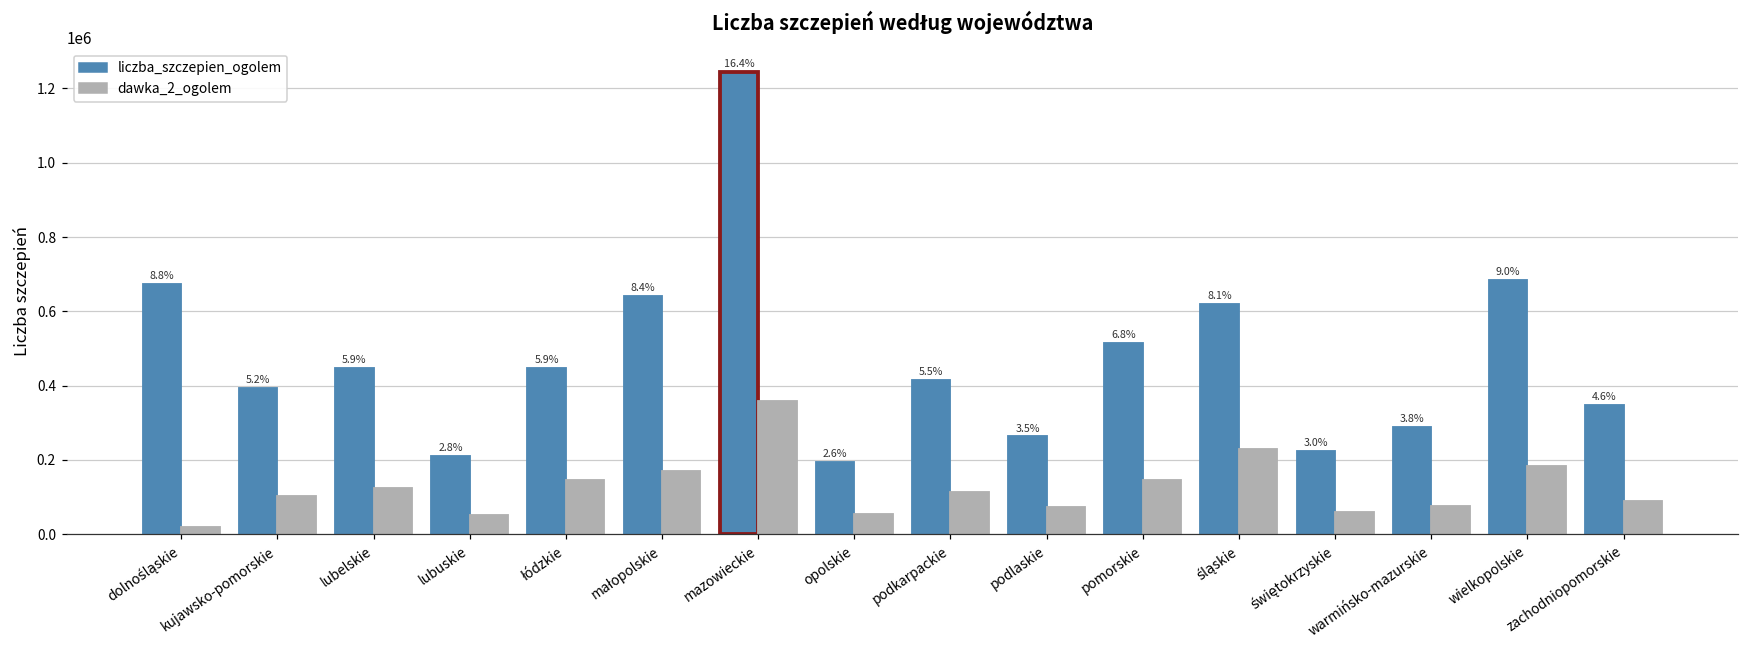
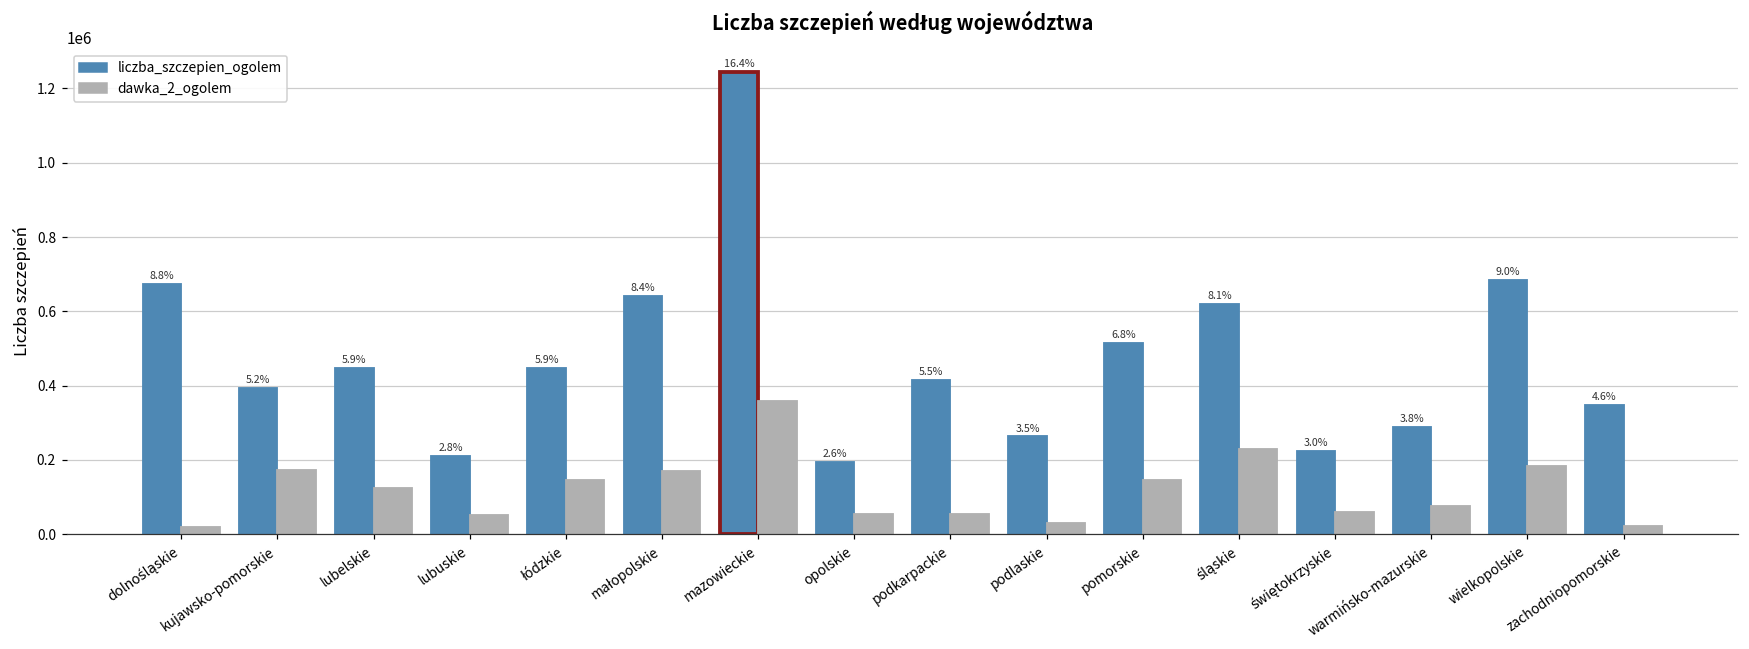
  {
    "dawka_2_ogolem": {
      "dolnośląskie": 20000,
-     "kujawsko-pomorskie": 100000,
+     "kujawsko-pomorskie": 170000,
      "lubelskie": 130000,
      "lubuskie": 50000,
      "łódzkie": 140000,
      "małopolskie": 170000,
      "mazowieckie": 360000,
      "opolskie": 60000,
-     "podkarpackie": 110000,
-     "podlaskie": 70000,
+     "podkarpackie": 60000,
+     "podlaskie": 30000,
      "pomorskie": 150000,
      "śląskie": 230000,
      "świętokrzyskie": 60000,
      "warmińsko-mazurskie": 80000,
      "wielkopolskie": 180000,
-     "zachodniopomorskie": 90000
+     "zachodniopomorskie": 20000
    }
  }
